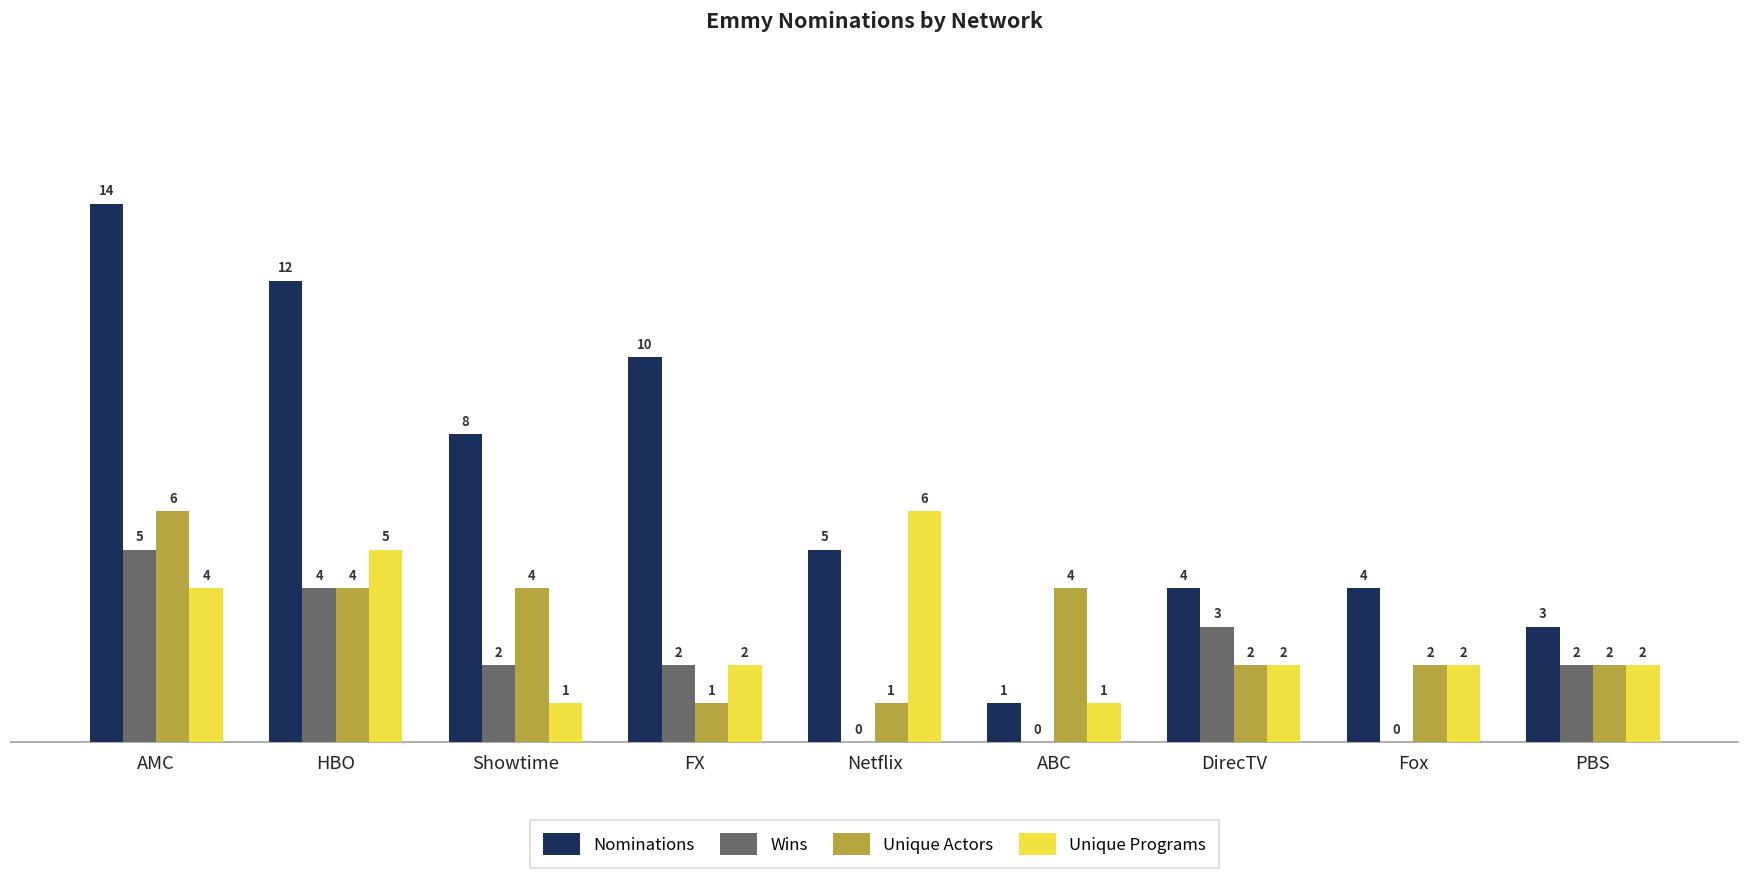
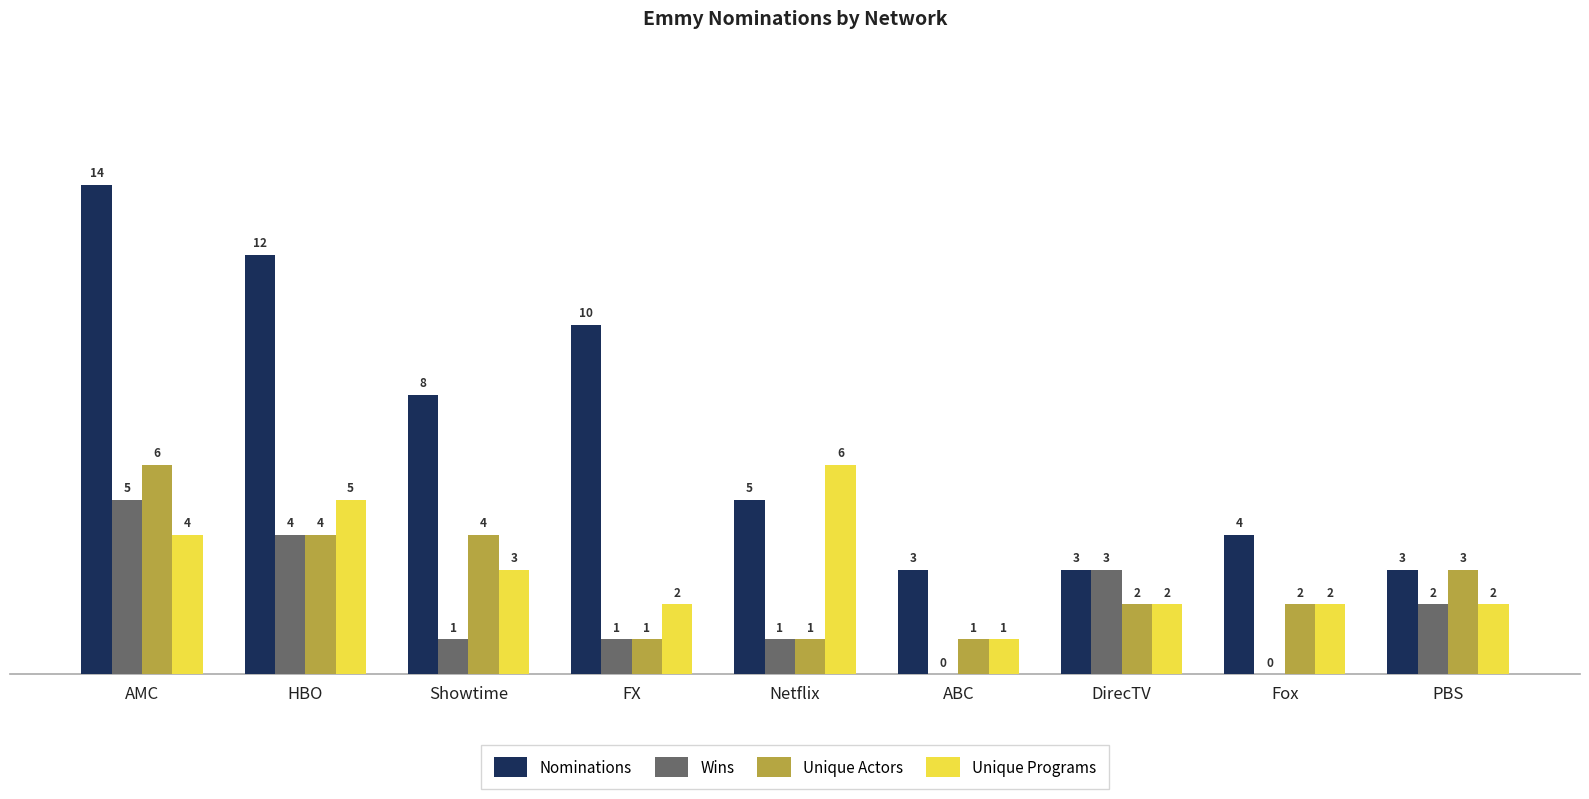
  {
    "Nominations": {
      "AMC": 14,
      "HBO": 12,
      "Showtime": 8,
      "FX": 10,
      "Netflix": 5,
-     "ABC": 1,
-     "DirecTV": 4,
+     "ABC": 3,
+     "DirecTV": 3,
      "Fox": 4,
      "PBS": 3
    },
    "Wins": {
      "AMC": 5,
      "HBO": 4,
-     "Showtime": 2,
-     "FX": 2,
-     "Netflix": 0,
+     "Showtime": 1,
+     "FX": 1,
+     "Netflix": 1,
      "ABC": 0,
      "DirecTV": 3,
      "Fox": 0,
      "PBS": 2
    },
    "Unique Actors": {
      "AMC": 6,
      "HBO": 4,
      "Showtime": 4,
      "FX": 1,
      "Netflix": 1,
-     "ABC": 4,
+     "ABC": 1,
      "DirecTV": 2,
      "Fox": 2,
-     "PBS": 2
+     "PBS": 3
    },
    "Unique Programs": {
      "AMC": 4,
      "HBO": 5,
-     "Showtime": 1,
+     "Showtime": 3,
      "FX": 2,
      "Netflix": 6,
      "ABC": 1,
      "DirecTV": 2,
      "Fox": 2,
      "PBS": 2
    }
  }
